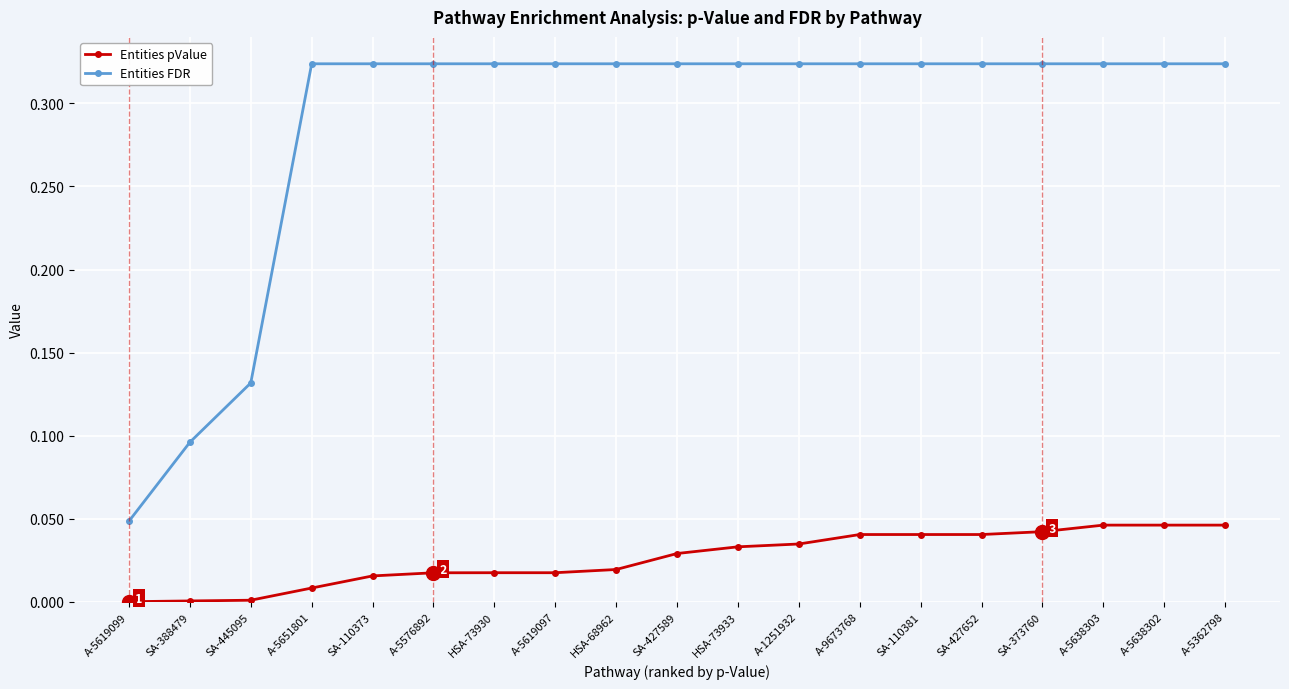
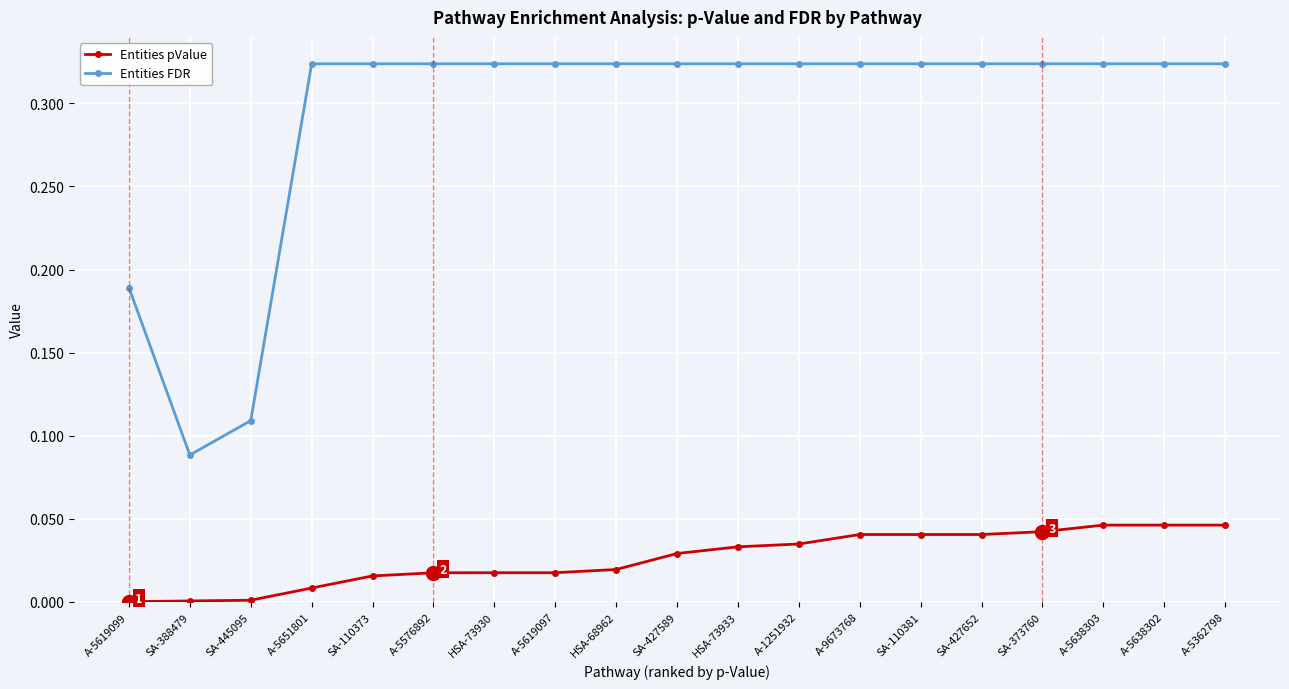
  {
    "Entities FDR": {
-     "A-5619099": 0.049,
-     "SA-388479": 0.096,
-     "SA-445095": 0.132,
+     "A-5619099": 0.189,
+     "SA-388479": 0.088,
+     "SA-445095": 0.109,
      "A-5651801": 0.324,
      "SA-110373": 0.324,
      "A-5576892": 0.324,
      "HSA-73930": 0.324,
      "A-5619097": 0.324,
      "HSA-68962": 0.324,
      "SA-427589": 0.324,
      "HSA-73933": 0.324,
      "A-1251932": 0.324,
      "A-9673768": 0.324,
      "SA-110381": 0.324,
      "SA-427652": 0.324,
      "SA-373760": 0.324,
      "A-5638303": 0.324,
      "A-5638302": 0.324,
      "A-5362798": 0.324
    }
  }
